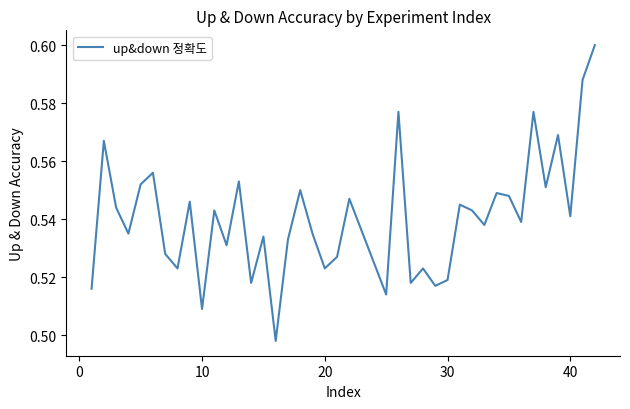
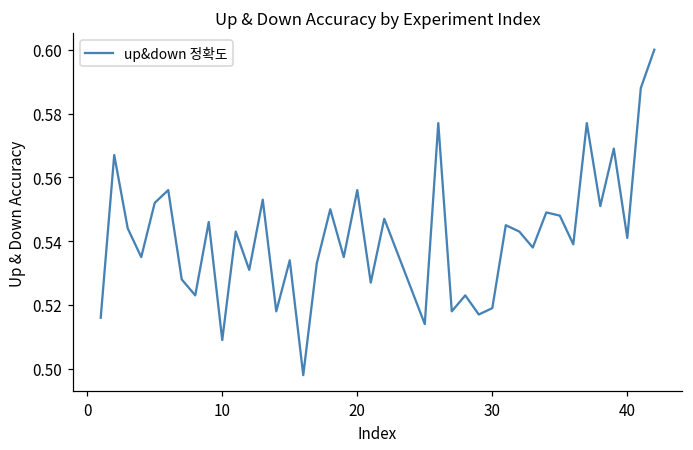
  {
    "10": 0.509,
-   "20": 0.523,
+   "20": 0.556,
    "30": 0.519,
    "40": 0.541
  }
